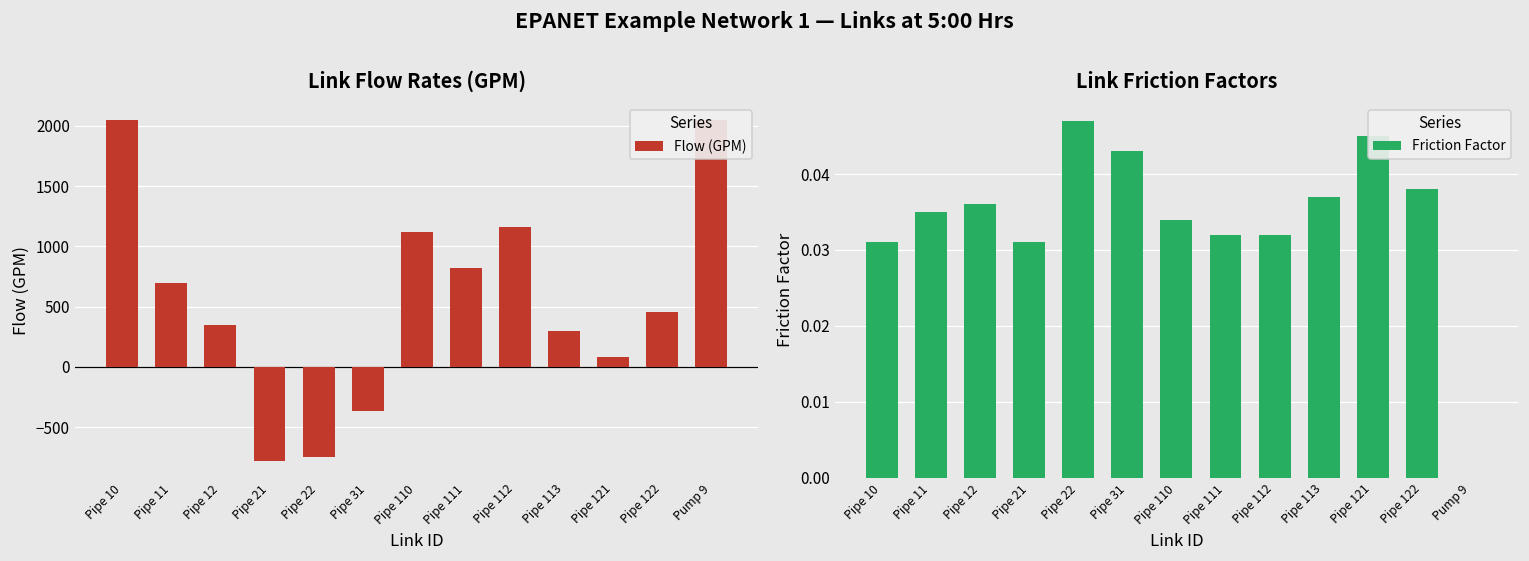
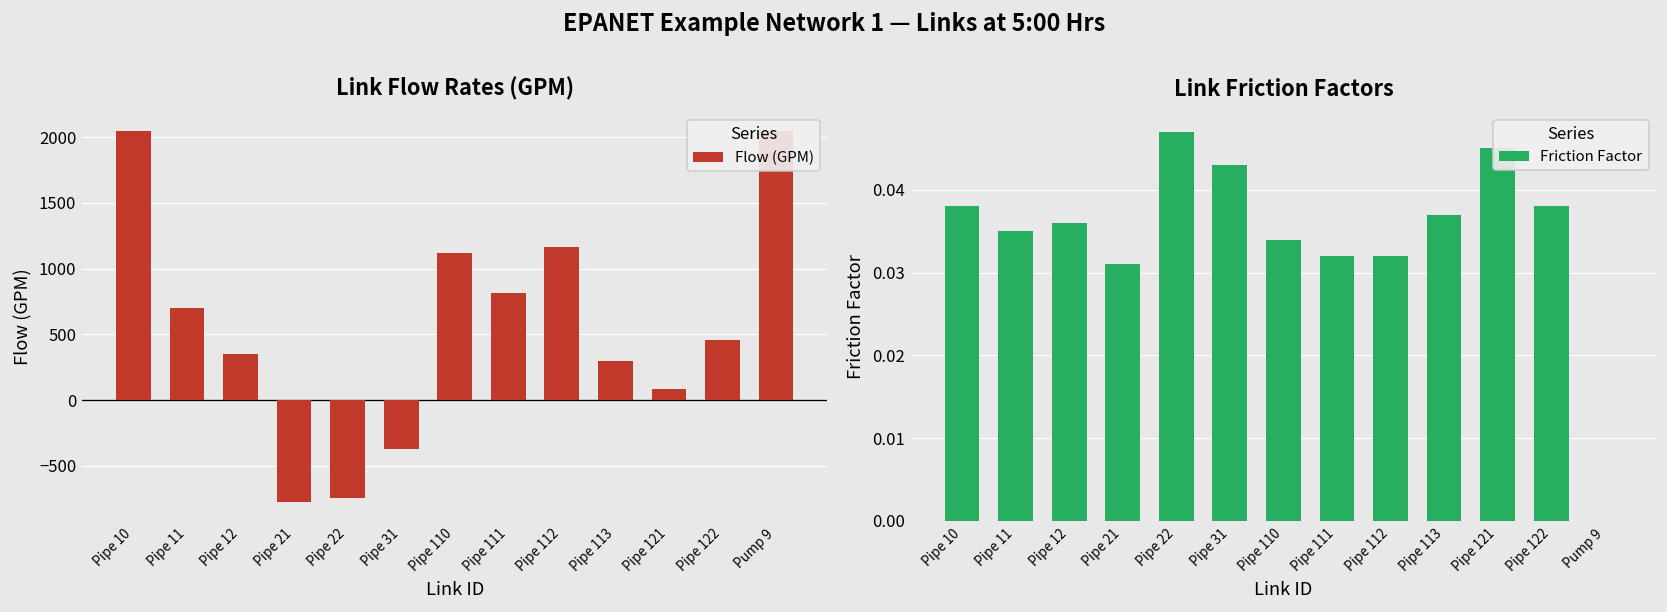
  {
    "Link Flow Rates (GPM)": {
      "Pipe 10": 2050,
      "Pipe 11": 700,
      "Pipe 12": 350,
      "Pipe 21": -780,
      "Pipe 22": -750,
      "Pipe 31": -370,
      "Pipe 110": 1120,
      "Pipe 111": 820,
      "Pipe 112": 1160,
      "Pipe 113": 300,
      "Pipe 121": 80,
      "Pipe 122": 450
    },
    "Link Friction Factors": {
-     "Pipe 10": 0.031,
+     "Pipe 10": 0.038,
      "Pipe 11": 0.035,
      "Pipe 12": 0.036,
      "Pipe 21": 0.031,
      "Pipe 22": 0.047,
      "Pipe 31": 0.043,
      "Pipe 110": 0.034,
      "Pipe 111": 0.032,
      "Pipe 112": 0.032,
      "Pipe 113": 0.037,
      "Pipe 122": 0.038,
      "Pump 9": 0.000
    }
  }
